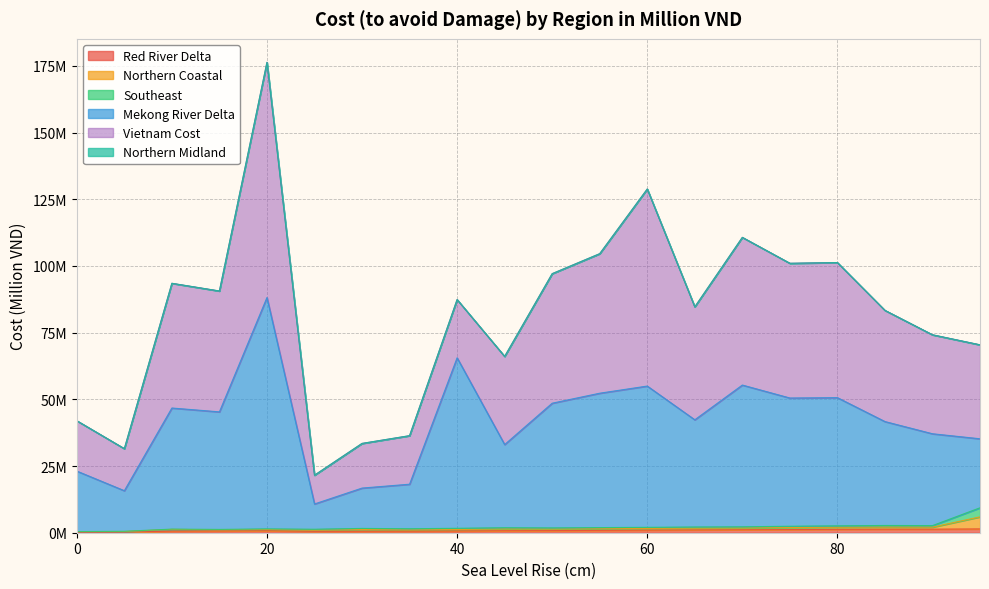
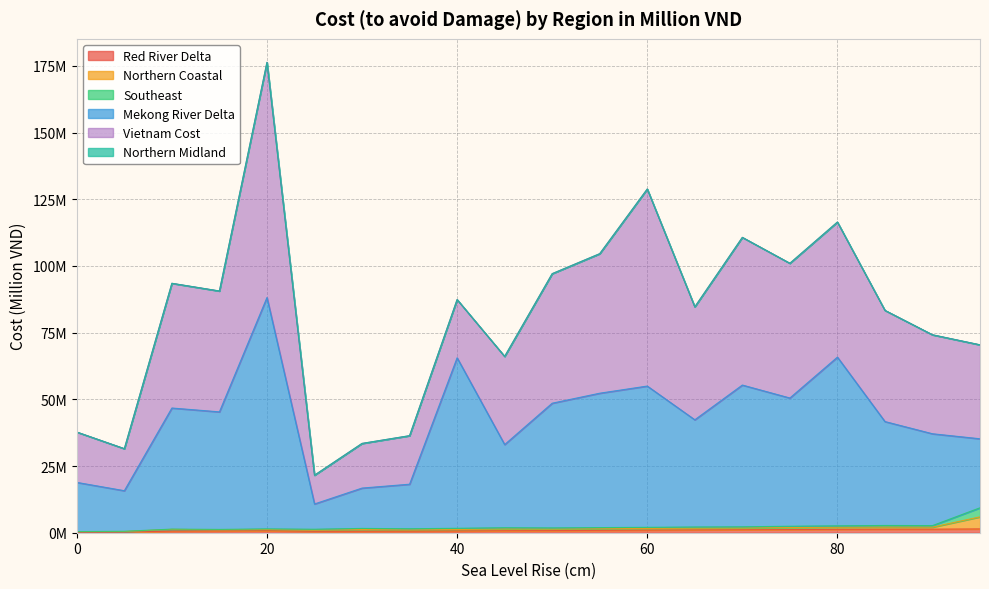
  {
    "Mekong River Delta": {
-     "0": 23000000,
+     "0": 18000000,
      "20": 87000000,
      "40": 64000000,
      "60": 53000000,
-     "80": 48000000
+     "80": 63000000
    }
  }
